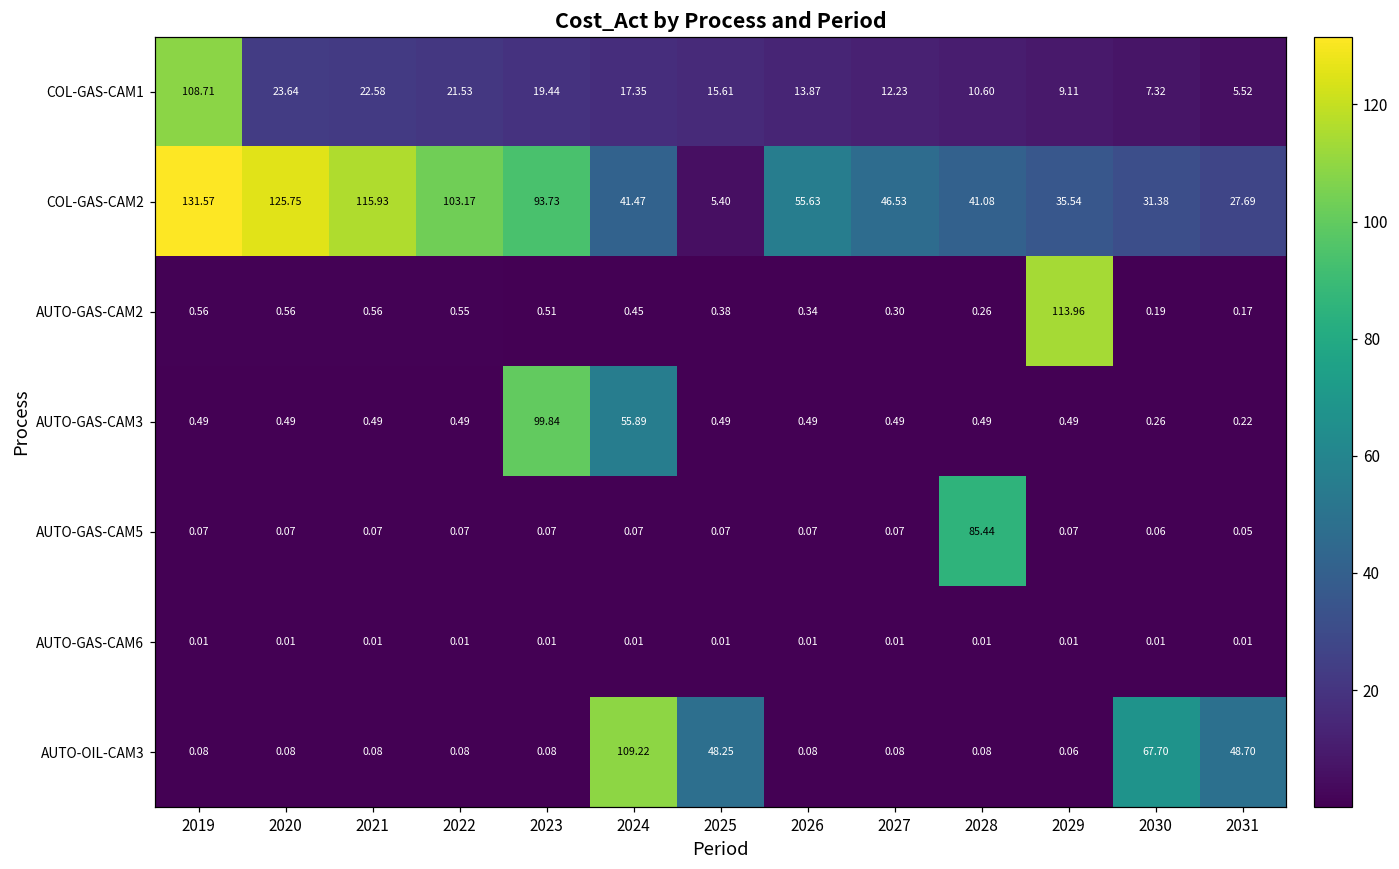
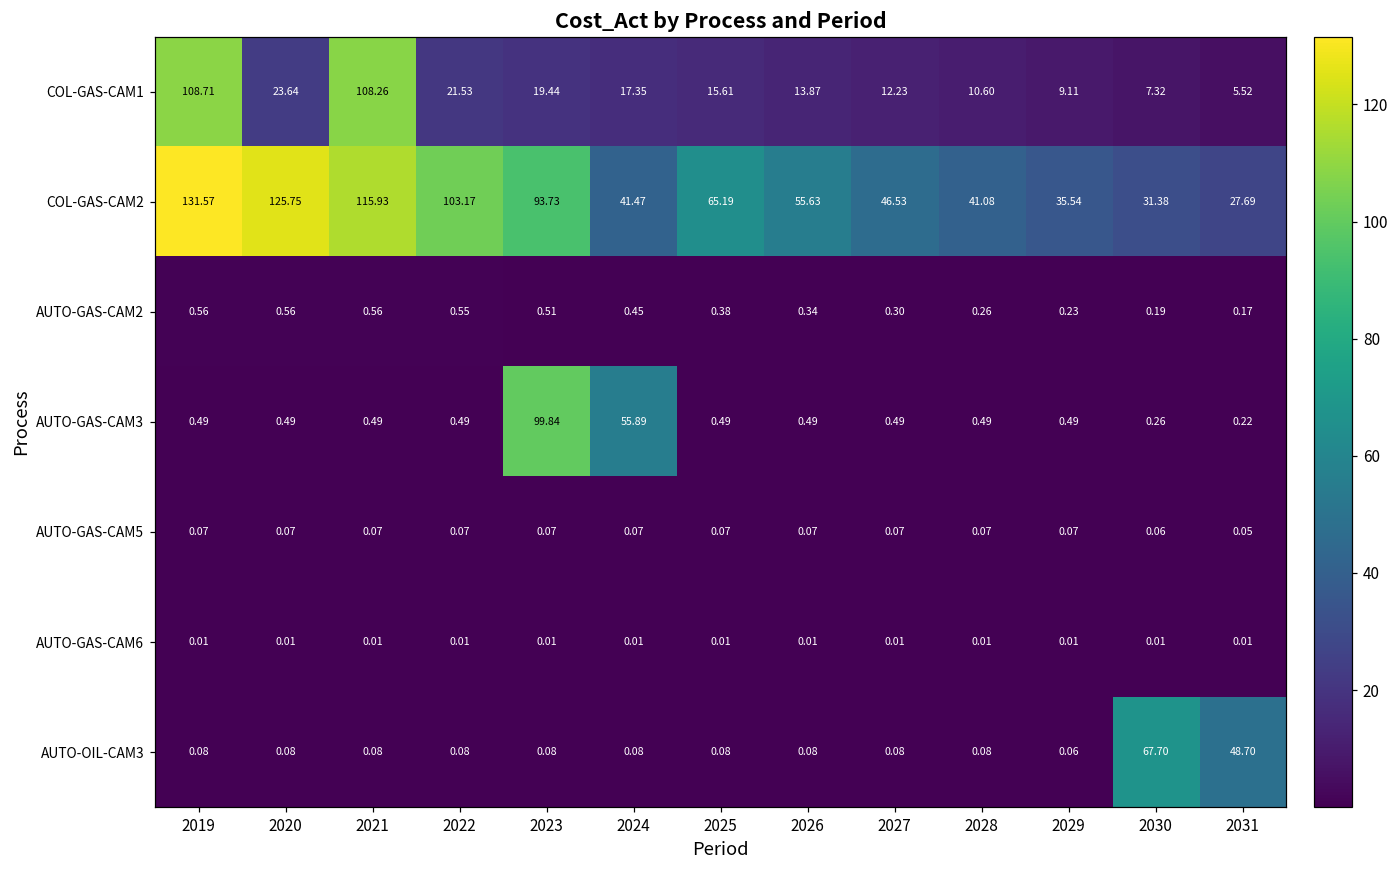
  {
    "COL-GAS-CAM1": {
      "2019": 108.71,
      "2020": 23.64,
-     "2021": 22.58,
+     "2021": 108.26,
      "2022": 21.53,
      "2023": 19.44,
      "2024": 17.35,
      "2025": 15.61,
      "2026": 13.87,
      "2027": 12.23,
      "2028": 10.60,
      "2029": 9.11,
      "2030": 7.32,
      "2031": 5.52
    },
    "COL-GAS-CAM2": {
      "2019": 131.57,
      "2020": 125.75,
      "2021": 115.93,
      "2022": 103.17,
      "2023": 93.73,
      "2024": 41.47,
-     "2025": 5.40,
+     "2025": 65.19,
      "2026": 55.63,
      "2027": 46.53,
      "2028": 41.08,
      "2029": 35.54,
      "2030": 31.38,
      "2031": 27.69
    },
    "AUTO-GAS-CAM2": {
      "2019": 0.56,
      "2020": 0.56,
      "2021": 0.56,
      "2022": 0.55,
      "2023": 0.51,
      "2024": 0.45,
      "2025": 0.38,
      "2026": 0.34,
      "2027": 0.30,
      "2028": 0.26,
-     "2029": 113.96,
+     "2029": 0.23,
      "2030": 0.19,
      "2031": 0.17
    },
    "AUTO-GAS-CAM3": {
      "2019": 0.49,
      "2020": 0.49,
      "2021": 0.49,
      "2022": 0.49,
      "2023": 99.84,
      "2024": 55.89,
      "2025": 0.49,
      "2026": 0.49,
      "2027": 0.49,
      "2028": 0.49,
      "2029": 0.49,
      "2030": 0.26,
      "2031": 0.22
    },
    "AUTO-GAS-CAM5": {
      "2019": 0.07,
      "2020": 0.07,
      "2021": 0.07,
      "2022": 0.07,
      "2023": 0.07,
      "2024": 0.07,
      "2025": 0.07,
      "2026": 0.07,
      "2027": 0.07,
-     "2028": 85.44,
+     "2028": 0.07,
      "2029": 0.07,
      "2030": 0.06,
      "2031": 0.05
    },
    "AUTO-GAS-CAM6": {
      "2019": 0.01,
      "2020": 0.01,
      "2021": 0.01,
      "2022": 0.01,
      "2023": 0.01,
      "2024": 0.01,
      "2025": 0.01,
      "2026": 0.01,
      "2027": 0.01,
      "2028": 0.01,
      "2029": 0.01,
      "2030": 0.01,
      "2031": 0.01
    },
    "AUTO-OIL-CAM3": {
      "2019": 0.08,
      "2020": 0.08,
      "2021": 0.08,
      "2022": 0.08,
      "2023": 0.08,
-     "2024": 109.22,
-     "2025": 48.25,
+     "2024": 0.08,
+     "2025": 0.08,
      "2026": 0.08,
      "2027": 0.08,
      "2028": 0.08,
      "2029": 0.06,
      "2030": 67.70,
      "2031": 48.70
    }
  }
